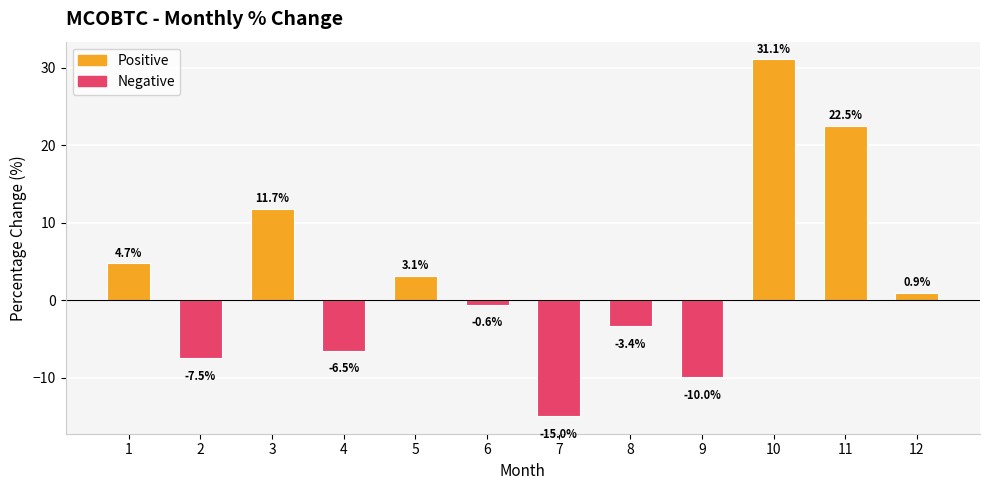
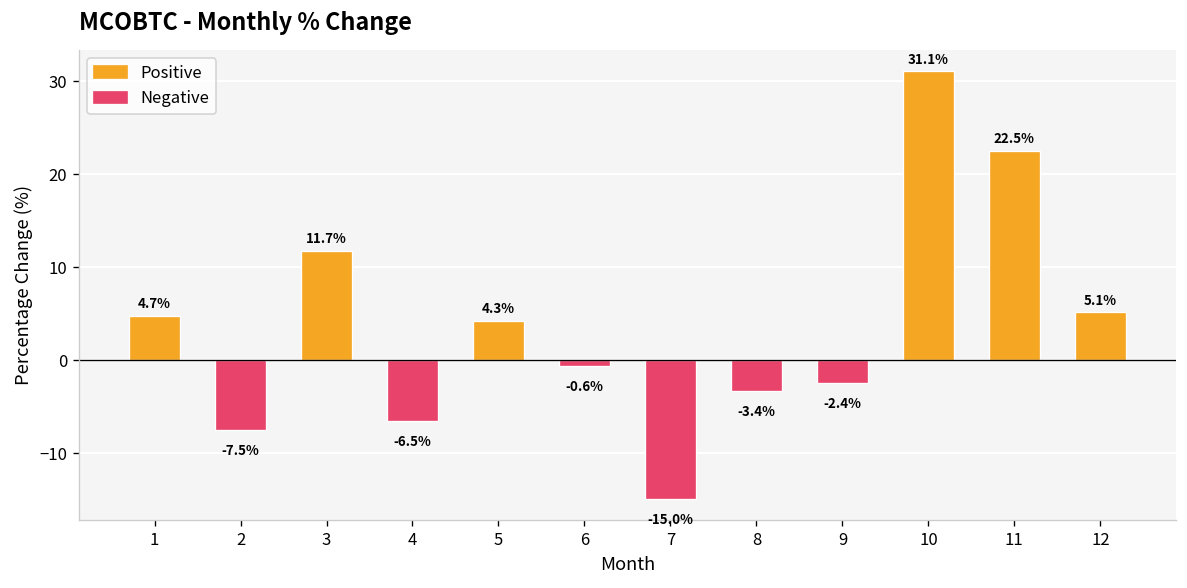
  {
    "1": "4.7%",
    "2": "-7.5%",
    "3": "11.7%",
    "4": "-6.5%",
-   "5": "3.1%",
+   "5": "4.3%",
    "6": "-0.6%",
    "7": "-15.0%",
    "8": "-3.4%",
-   "9": "-10.0%",
+   "9": "-2.4%",
    "10": "31.1%",
    "11": "22.5%",
-   "12": "0.9%"
+   "12": "5.1%"
  }
